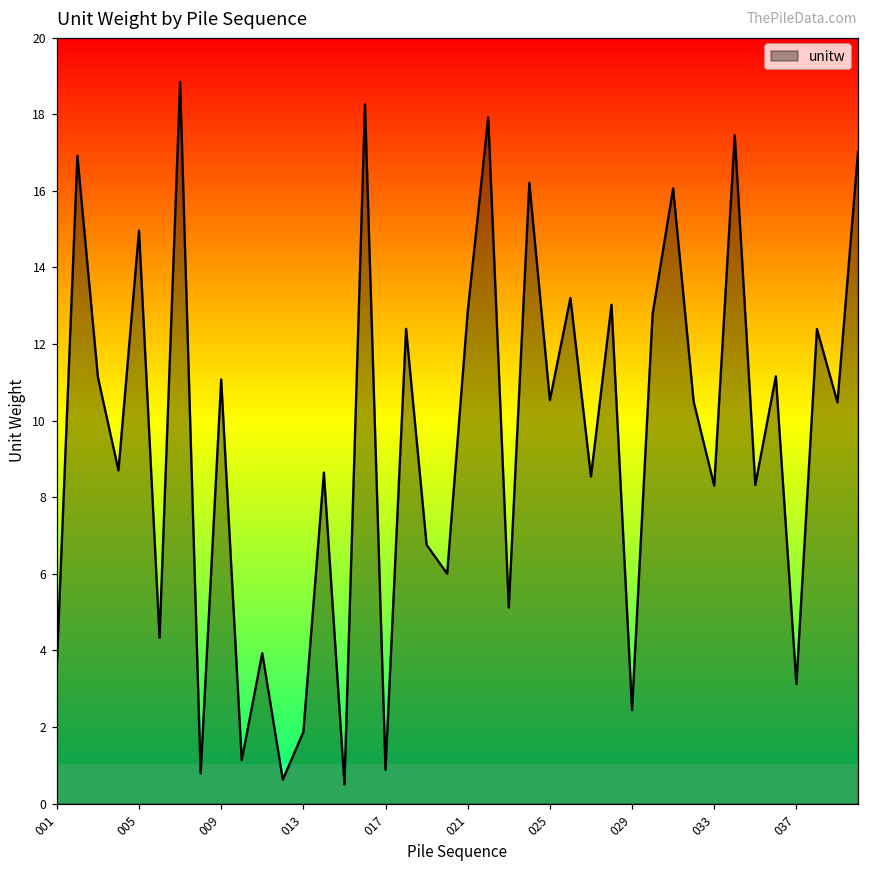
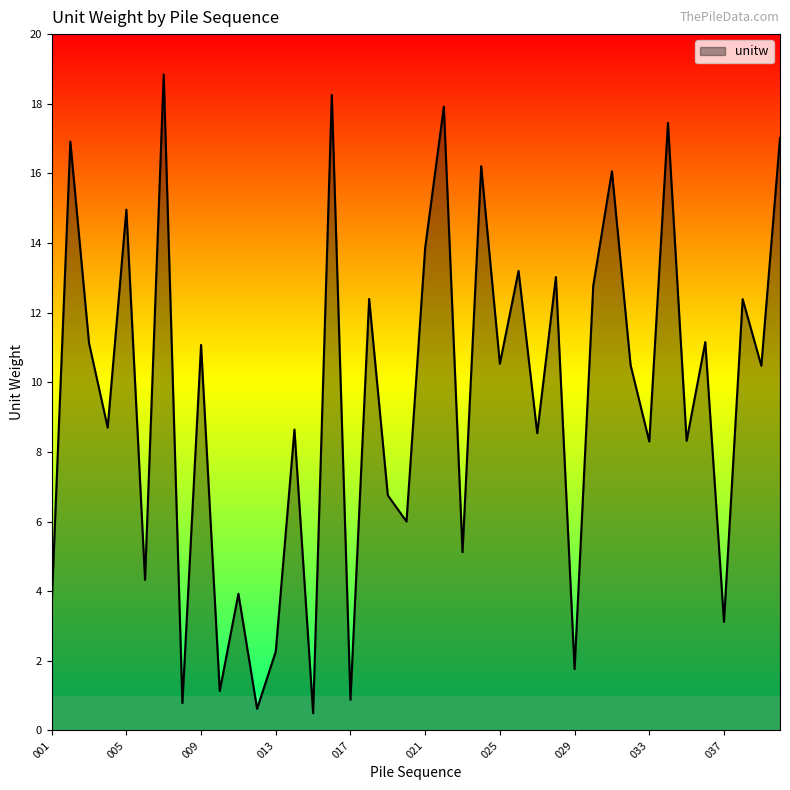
  {
    "001": 3.6,
    "005": 15.0,
    "009": 11.1,
-   "013": 1.9,
-   "021": 12.8,
+   "013": 2.3,
+   "021": 13.9,
    "025": 10.5,
-   "029": 2.4,
+   "029": 1.8,
    "033": 8.3,
    "037": 3.1
  }
